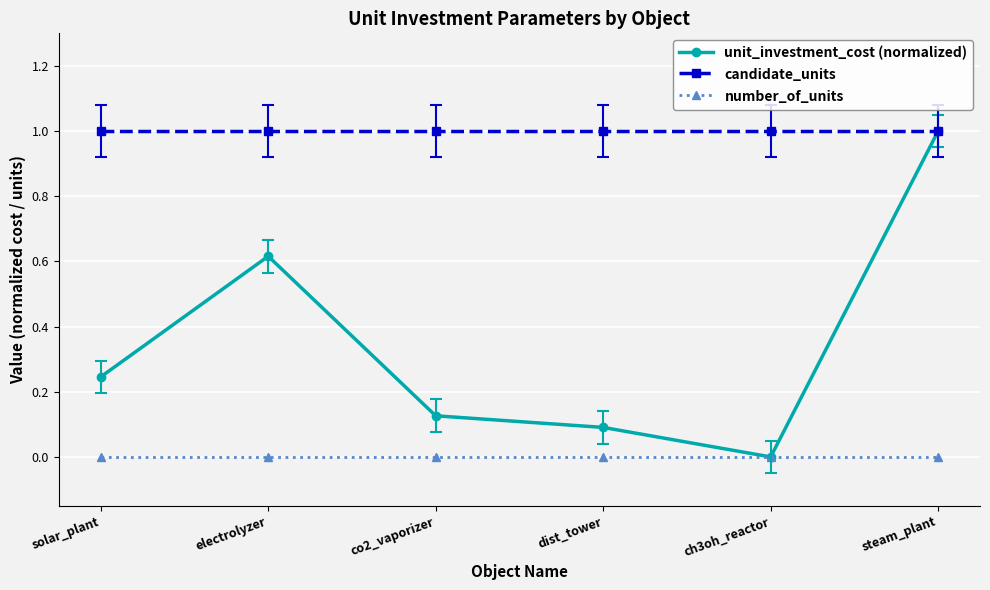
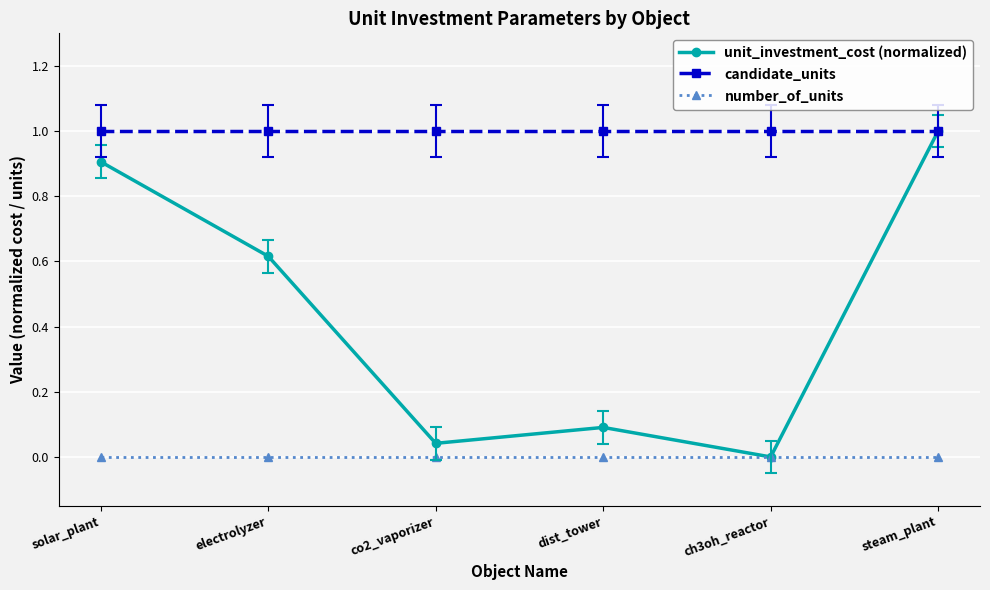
  {
    "unit_investment_cost (normalized)": {
-     "solar_plant": 0.25,
+     "solar_plant": 0.91,
      "electrolyzer": 0.62,
-     "co2_vaporizer": 0.13,
+     "co2_vaporizer": 0.04,
      "dist_tower": 0.09
    },
    "candidate_units": {
      "solar_plant": 1.00,
      "electrolyzer": 1.00,
      "co2_vaporizer": 1.00,
      "dist_tower": 1.00,
      "ch3oh_reactor": 1.00
    },
    "number_of_units": {
      "solar_plant": 0.00,
      "electrolyzer": 0.00,
      "co2_vaporizer": 0.00,
      "dist_tower": 0.00,
      "steam_plant": 0.00
    }
  }
